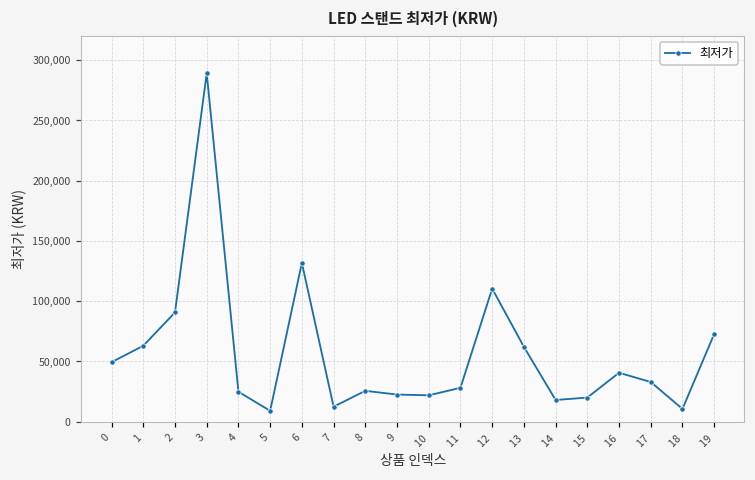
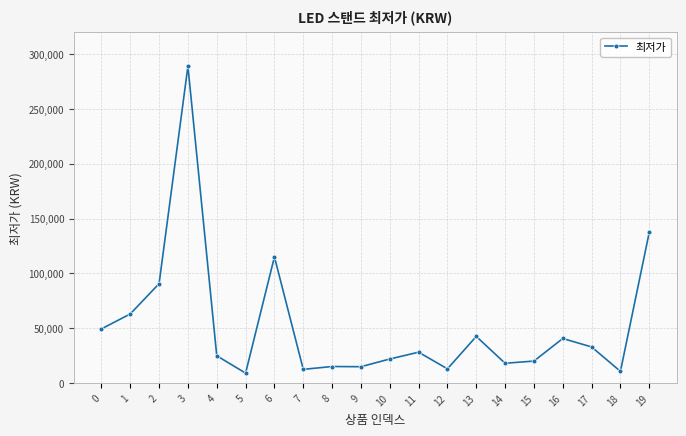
  {
    "0": "49,000",
    "1": "63,000",
    "2": "91,000",
    "3": "289,000",
    "4": "25,000",
    "5": "9,000",
-   "6": "132,000",
+   "6": "115,000",
    "7": "12,000",
-   "8": "26,000",
-   "9": "22,000",
+   "8": "15,000",
+   "9": "15,000",
    "10": "22,000",
    "11": "28,000",
-   "12": "110,000",
-   "13": "62,000",
+   "12": "13,000",
+   "13": "42,000",
    "14": "18,000",
    "15": "20,000",
    "16": "41,000",
    "17": "33,000",
    "18": "10,000",
-   "19": "73,000"
+   "19": "138,000"
  }
